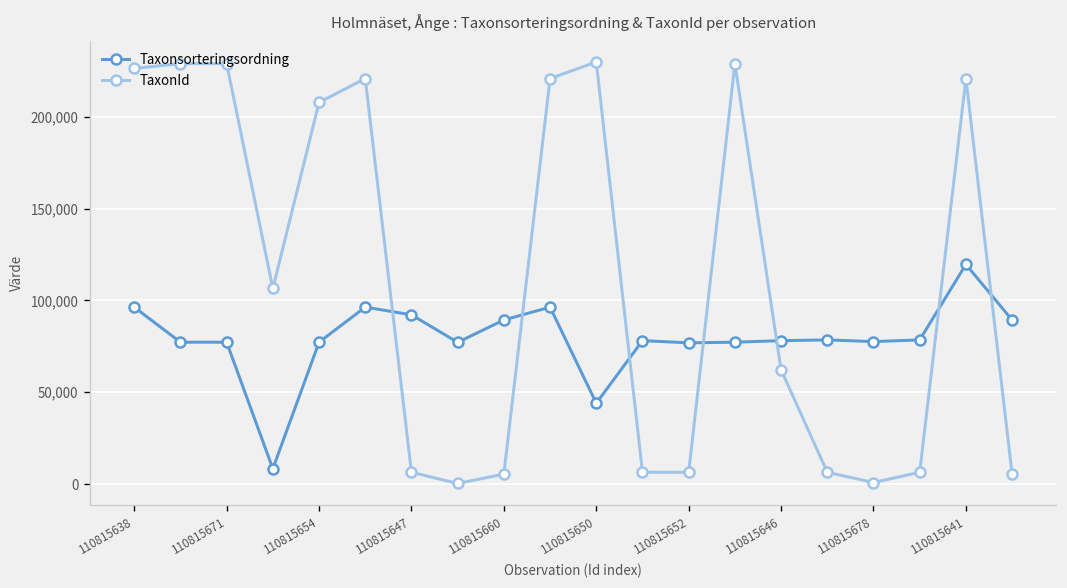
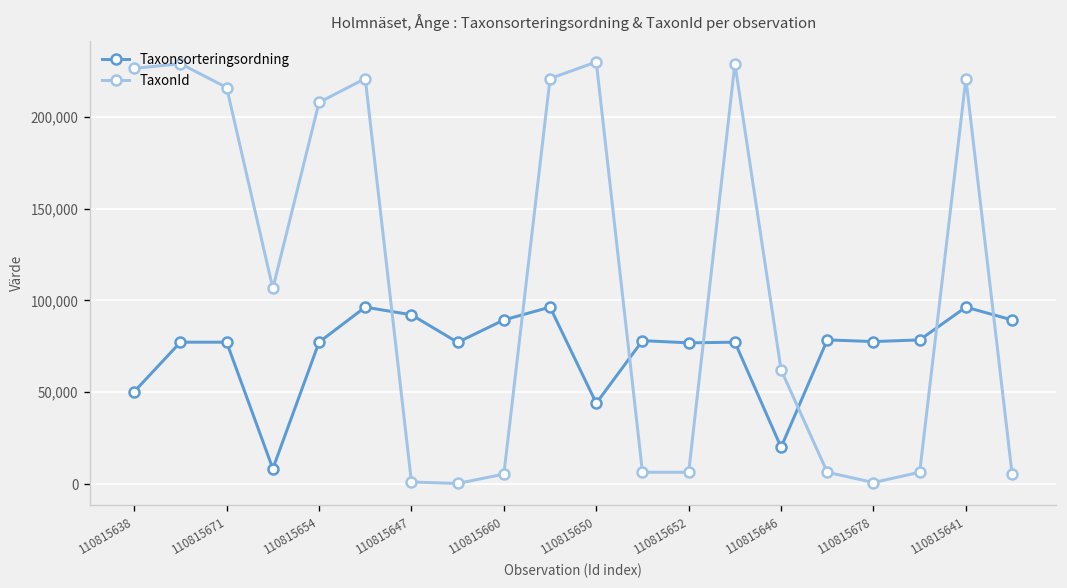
  {
    "Taxonsorteringsordning": {
-     "110815638": "96,000",
+     "110815638": "50,000",
      "110815671": "77,000",
      "110815654": "77,000",
      "110815647": "92,000",
      "110815660": "89,000",
      "110815650": "44,000",
      "110815652": "77,000",
-     "110815646": "78,000",
+     "110815646": "20,000",
      "110815678": "78,000",
-     "110815641": "120,000"
+     "110815641": "96,000"
    },
    "TaxonId": {
      "110815638": "226,000",
-     "110815671": "229,000",
+     "110815671": "216,000",
      "110815654": "208,000",
-     "110815647": "6,000",
+     "110815647": "1,000",
      "110815660": "5,000",
      "110815650": "230,000",
      "110815652": "6,000",
      "110815646": "62,000",
      "110815678": "1,000",
      "110815641": "221,000"
    }
  }
